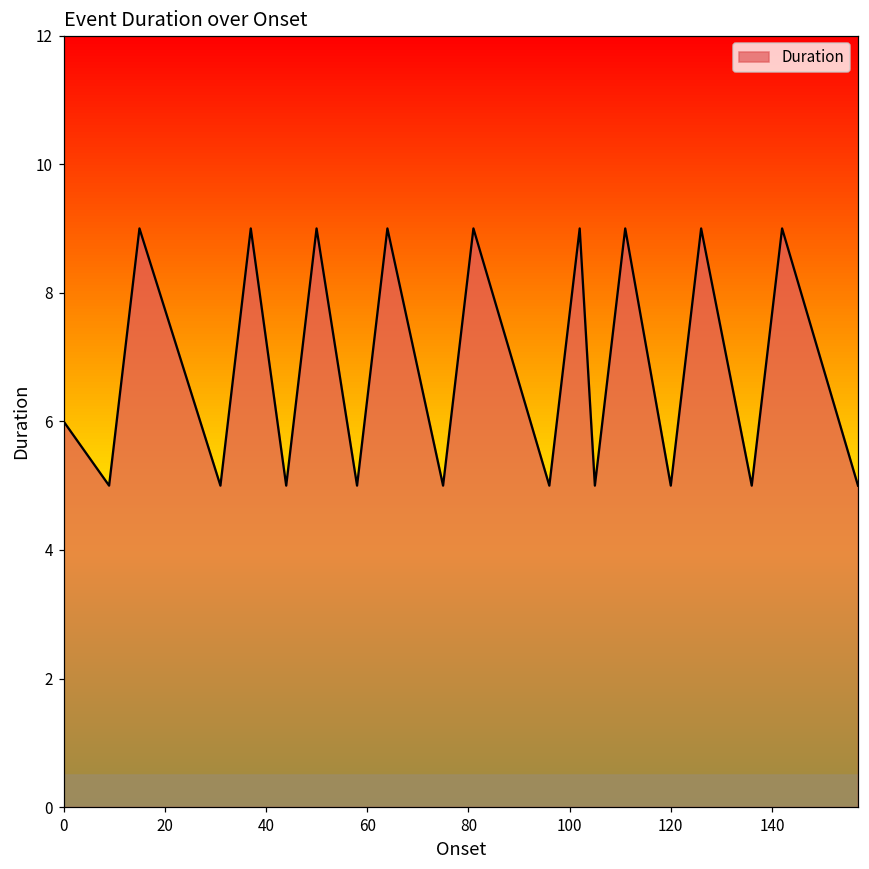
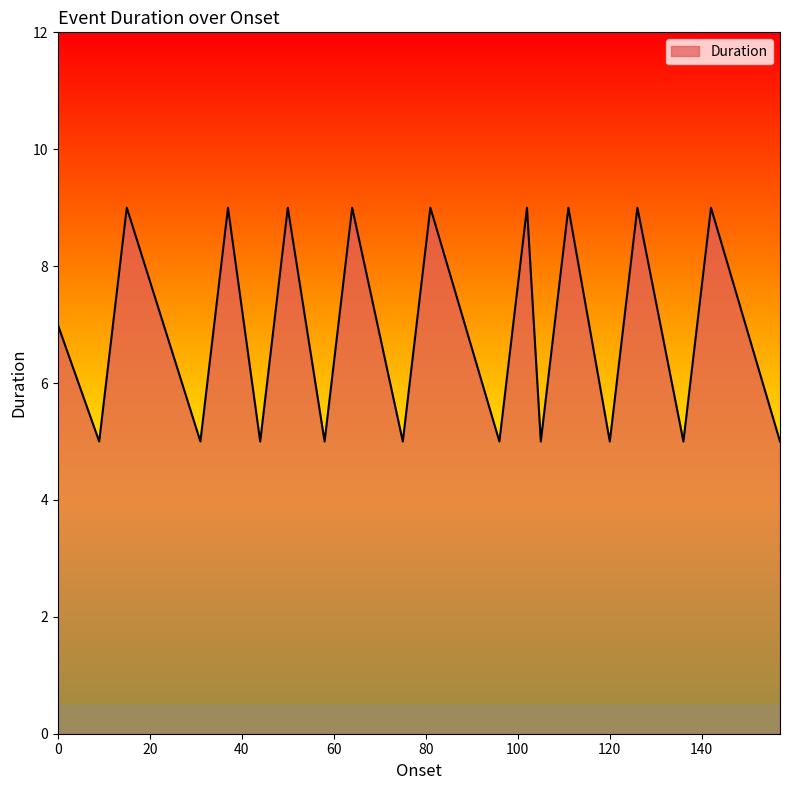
  {
-   "0": 6,
+   "0": 7,
    "120": 5
  }
